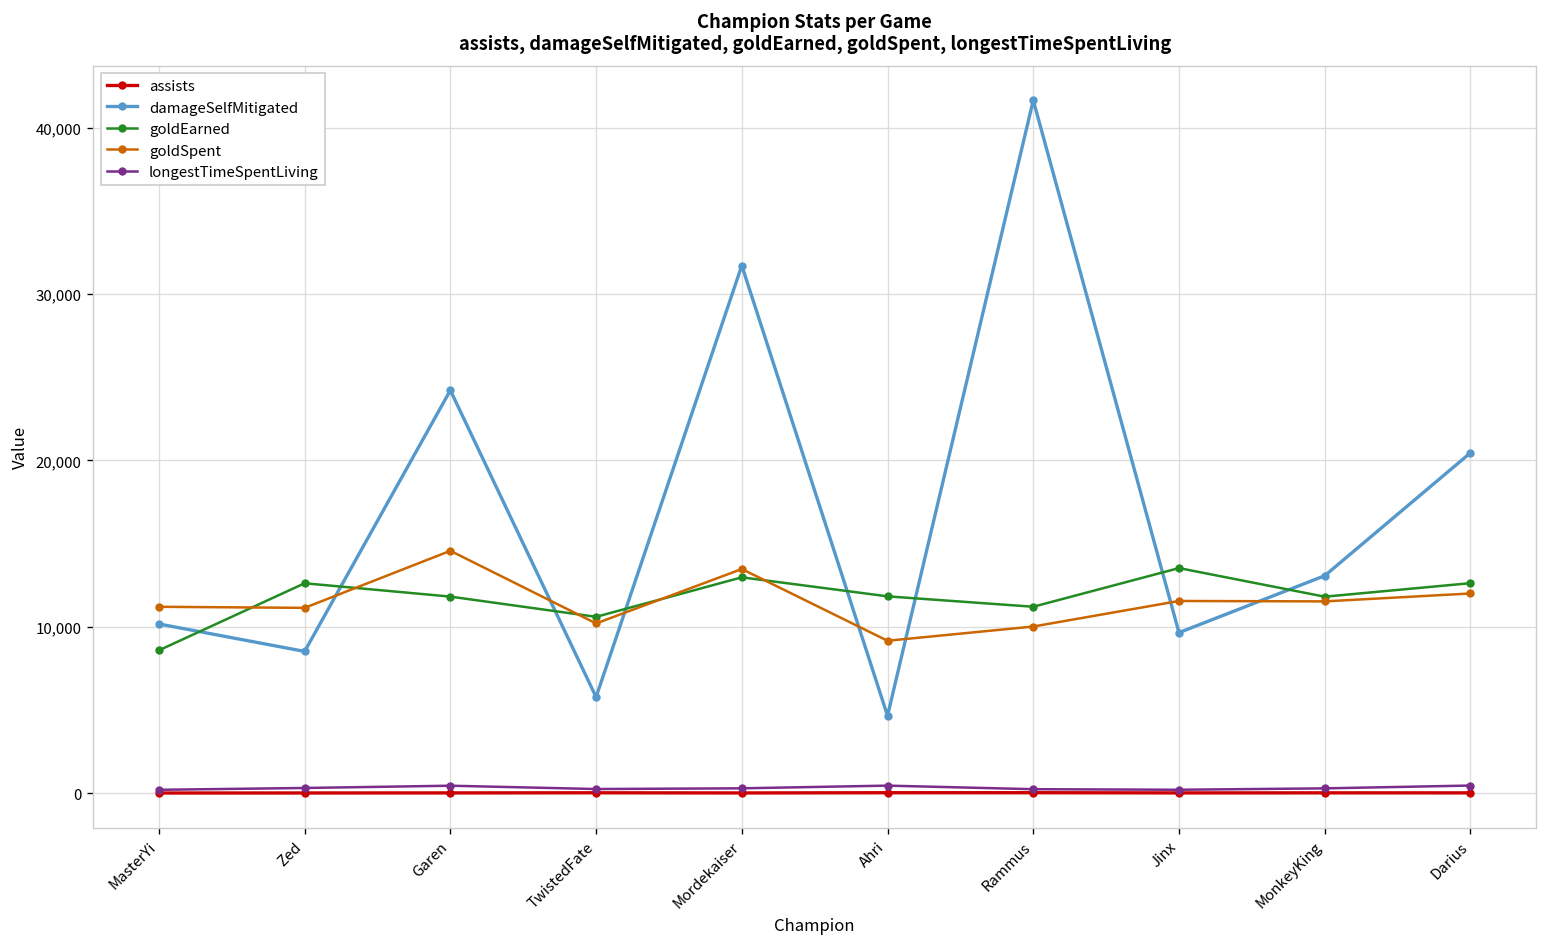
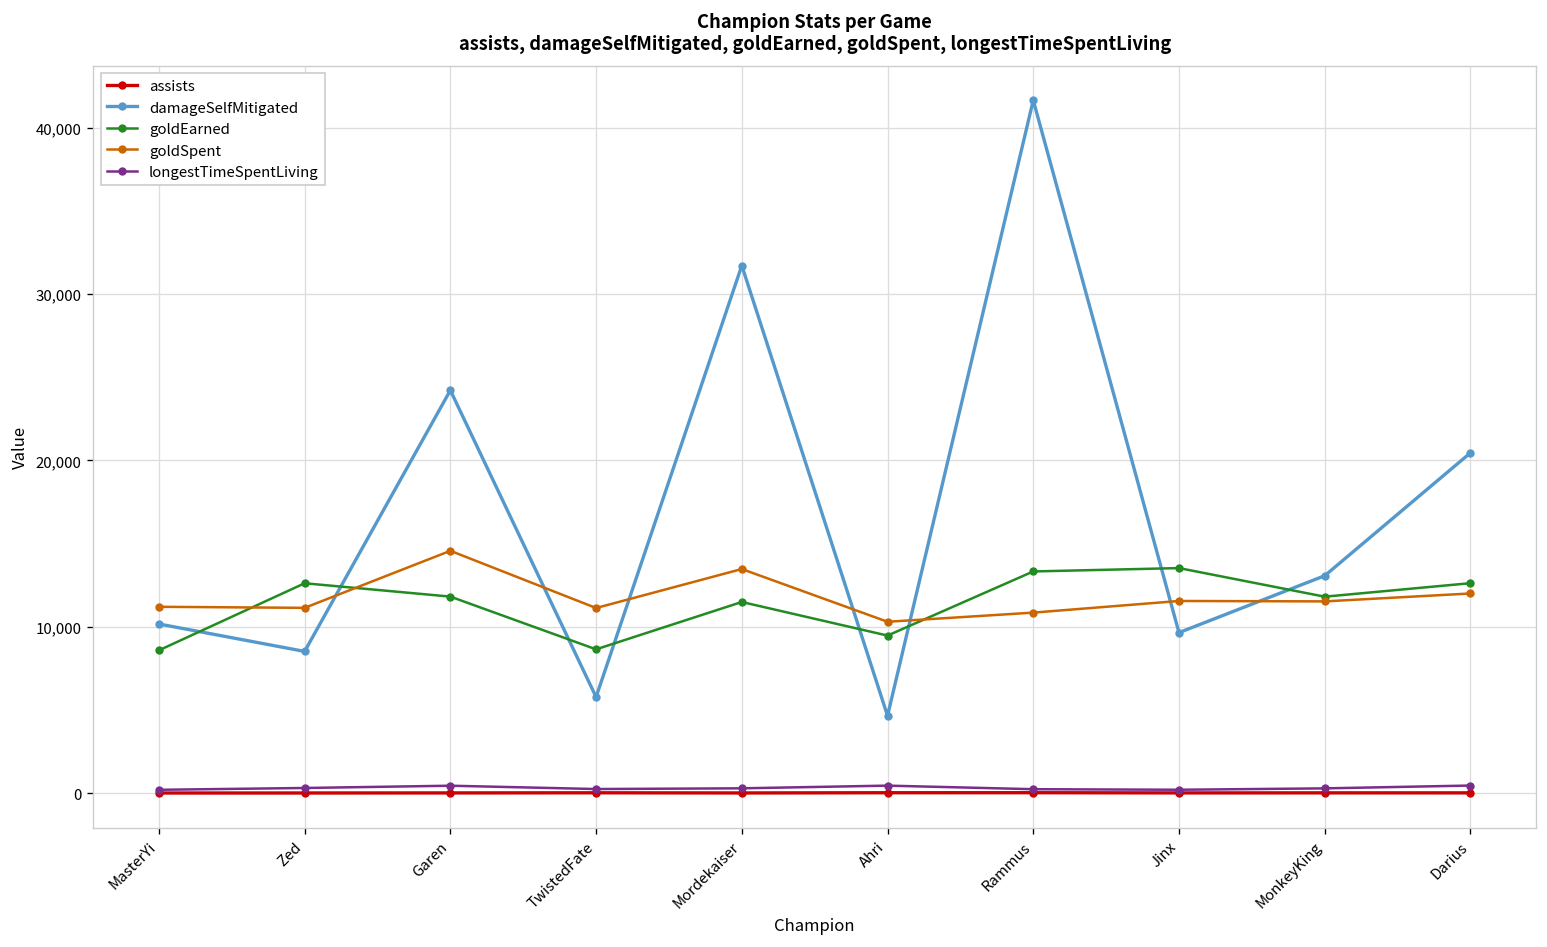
  {
    "assists": {
      "MasterYi": "0",
      "Zed": "0",
      "Garen": "0",
      "TwistedFate": "0",
      "Mordekaiser": "0",
      "Ahri": "0",
      "Rammus": "0",
      "Jinx": "0",
      "MonkeyKing": "0",
      "Darius": "0"
    },
    "damageSelfMitigated": {
      "MasterYi": "10,200",
      "Zed": "8,500",
      "Garen": "24,200",
      "TwistedFate": "5,800",
      "Mordekaiser": "31,700",
      "Ahri": "4,600",
      "Rammus": "41,600",
      "Jinx": "9,600",
      "MonkeyKing": "13,100",
      "Darius": "20,500"
    },
    "goldEarned": {
      "MasterYi": "8,600",
      "Zed": "12,600",
      "Garen": "11,800",
-     "TwistedFate": "10,600",
-     "Mordekaiser": "13,000",
-     "Ahri": "11,800",
-     "Rammus": "11,200",
+     "TwistedFate": "8,600",
+     "Mordekaiser": "11,500",
+     "Ahri": "9,500",
+     "Rammus": "13,300",
      "Jinx": "13,500",
      "MonkeyKing": "11,800",
      "Darius": "12,600"
    },
    "goldSpent": {
      "MasterYi": "11,200",
      "Zed": "11,100",
      "Garen": "14,600",
-     "TwistedFate": "10,200",
+     "TwistedFate": "11,100",
      "Mordekaiser": "13,500",
-     "Ahri": "9,200",
-     "Rammus": "10,000",
+     "Ahri": "10,300",
+     "Rammus": "10,900",
      "Jinx": "11,600",
      "MonkeyKing": "11,500",
      "Darius": "12,000"
    },
    "longestTimeSpentLiving": {
      "MasterYi": "200",
      "Zed": "300",
      "Garen": "400",
      "TwistedFate": "200",
      "Mordekaiser": "300",
      "Ahri": "500",
      "Rammus": "200",
      "Jinx": "200",
      "MonkeyKing": "300",
      "Darius": "500"
    }
  }
